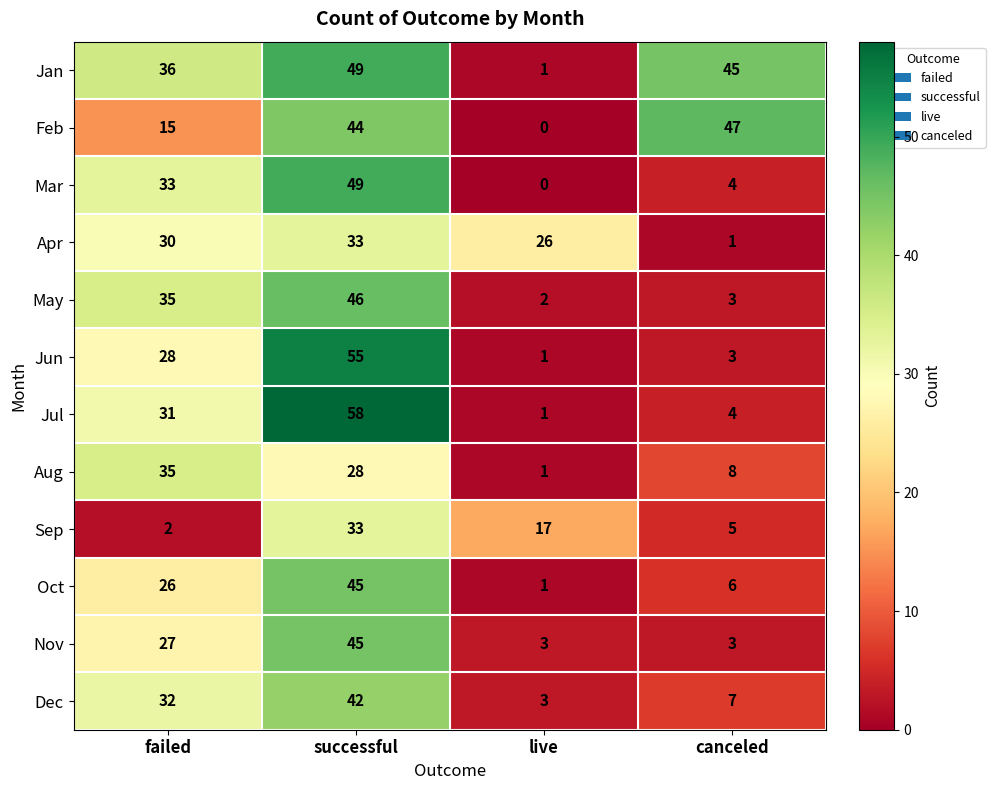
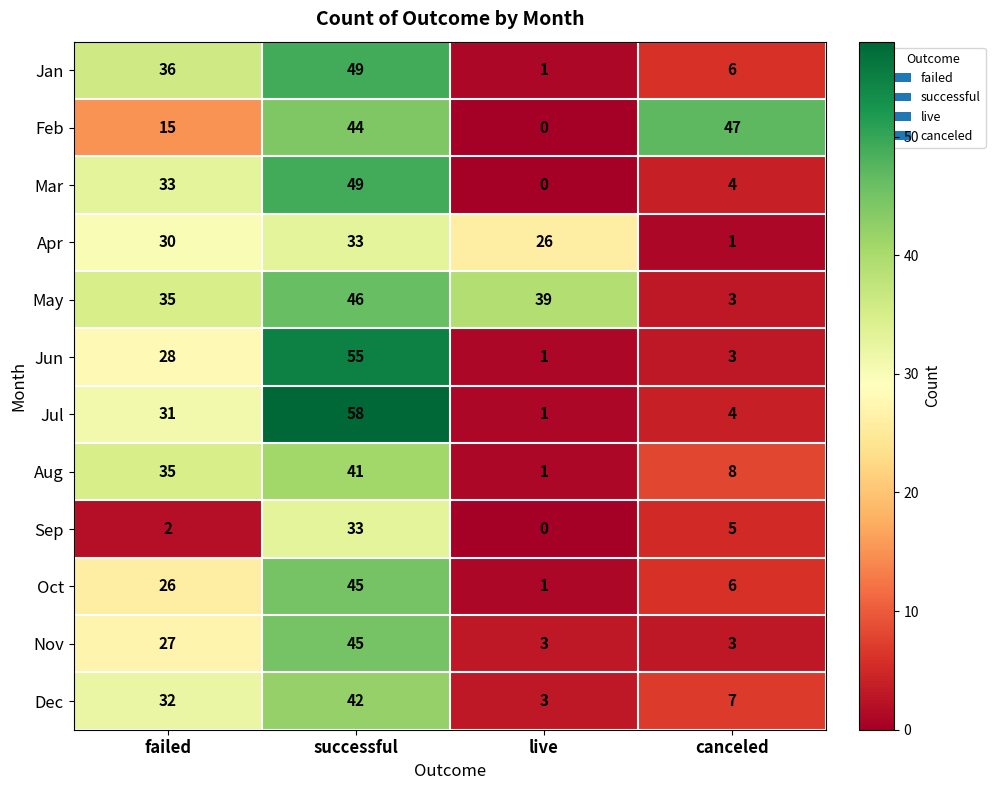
  {
    "Jan": {
      "failed": 36,
      "successful": 49,
      "live": 1,
-     "canceled": 45
+     "canceled": 6
    },
    "Feb": {
      "failed": 15,
      "successful": 44,
      "live": 0,
      "canceled": 47
    },
    "Mar": {
      "failed": 33,
      "successful": 49,
      "live": 0,
      "canceled": 4
    },
    "Apr": {
      "failed": 30,
      "successful": 33,
      "live": 26,
      "canceled": 1
    },
    "May": {
      "failed": 35,
      "successful": 46,
-     "live": 2,
+     "live": 39,
      "canceled": 3
    },
    "Jun": {
      "failed": 28,
      "successful": 55,
      "live": 1,
      "canceled": 3
    },
    "Jul": {
      "failed": 31,
      "successful": 58,
      "live": 1,
      "canceled": 4
    },
    "Aug": {
      "failed": 35,
-     "successful": 28,
+     "successful": 41,
      "live": 1,
      "canceled": 8
    },
    "Sep": {
      "failed": 2,
      "successful": 33,
-     "live": 17,
+     "live": 0,
      "canceled": 5
    },
    "Oct": {
      "failed": 26,
      "successful": 45,
      "live": 1,
      "canceled": 6
    },
    "Nov": {
      "failed": 27,
      "successful": 45,
      "live": 3,
      "canceled": 3
    },
    "Dec": {
      "failed": 32,
      "successful": 42,
      "live": 3,
      "canceled": 7
    }
  }
